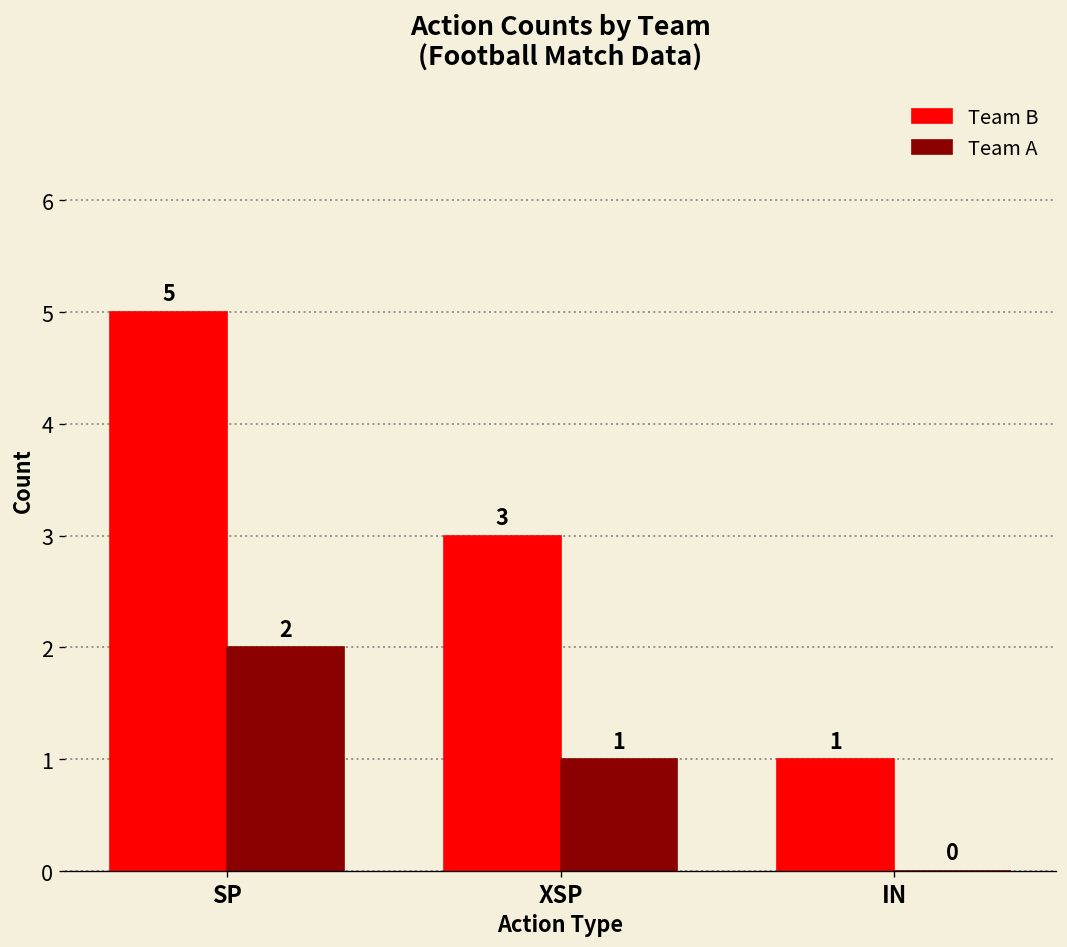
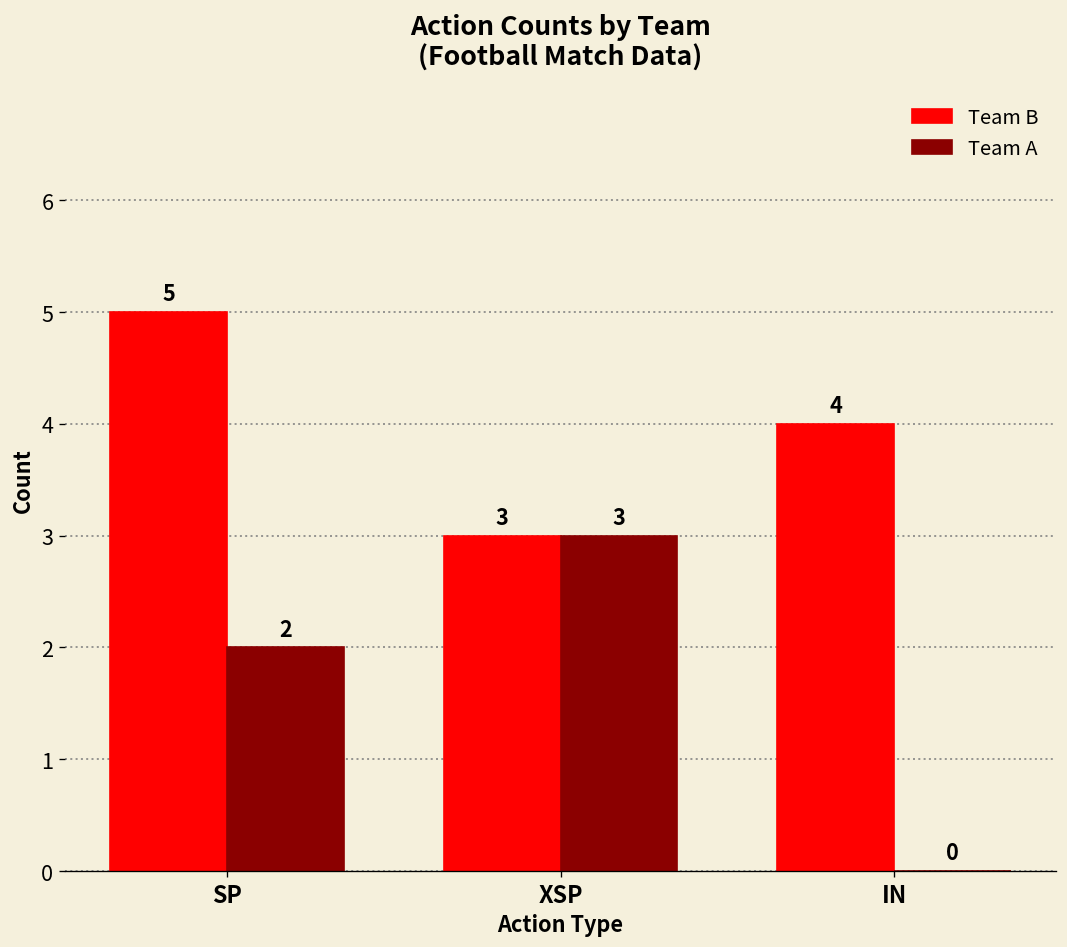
  {
    "Team B": {
      "SP": 5,
      "XSP": 3,
-     "IN": 1
+     "IN": 4
    },
    "Team A": {
      "SP": 2,
-     "XSP": 1,
+     "XSP": 3,
      "IN": 0
    }
  }
